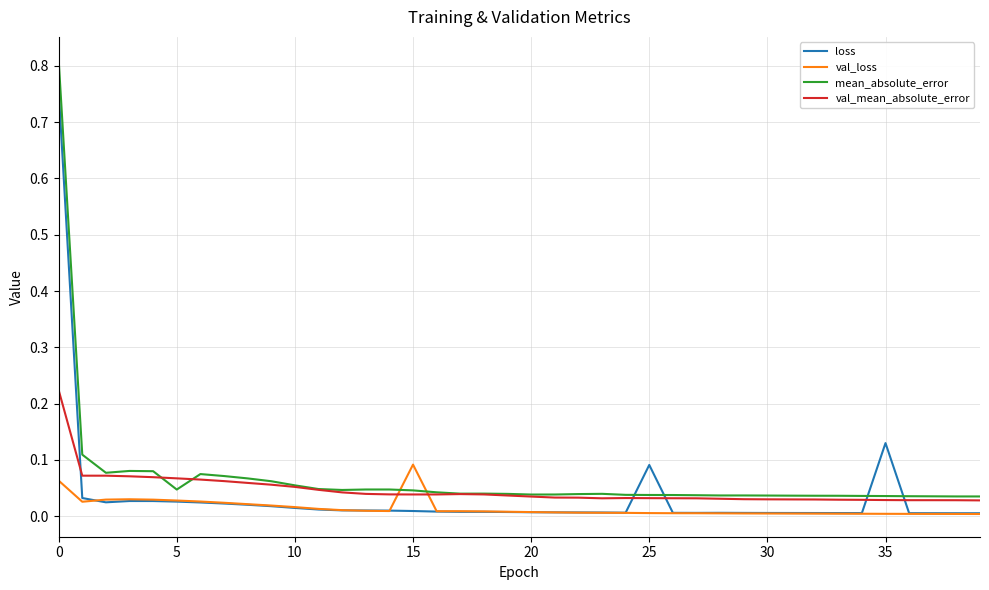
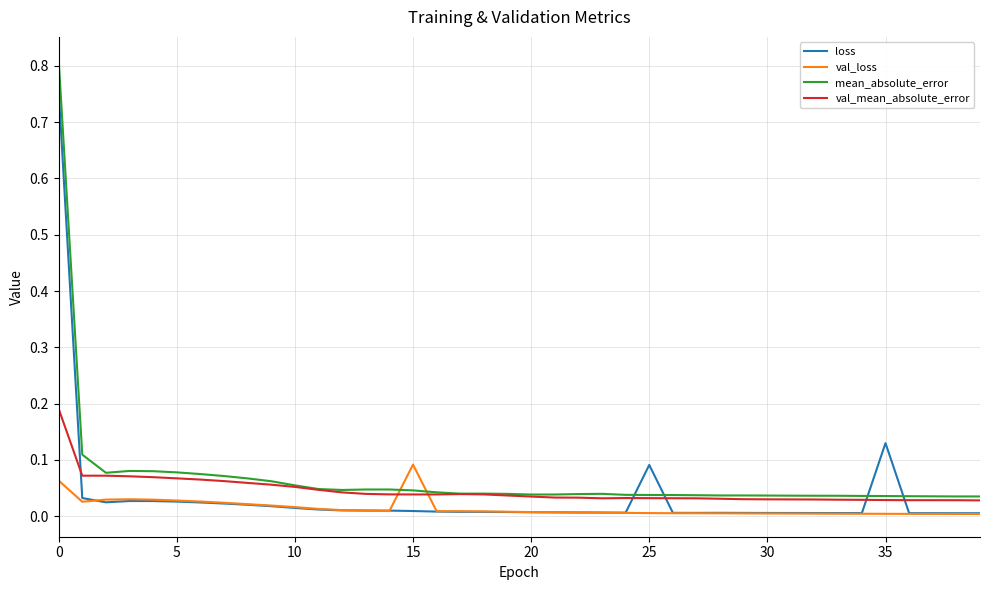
  {
    "loss": {
      "0": 0.76,
      "15": 0.01,
      "25": 0.09,
      "35": 0.13
    },
    "val_loss": {
      "0": 0.06,
      "15": 0.09,
      "25": 0.01,
      "35": 0.00
    },
    "mean_absolute_error": {
      "0": 0.81,
-     "5": 0.05,
+     "5": 0.08,
      "15": 0.05,
      "25": 0.04,
      "30": 0.04,
      "35": 0.04
    },
    "val_mean_absolute_error": {
-     "0": 0.22,
+     "0": 0.19,
      "5": 0.07,
      "15": 0.04,
      "25": 0.03,
      "30": 0.03,
      "35": 0.03
    }
  }
